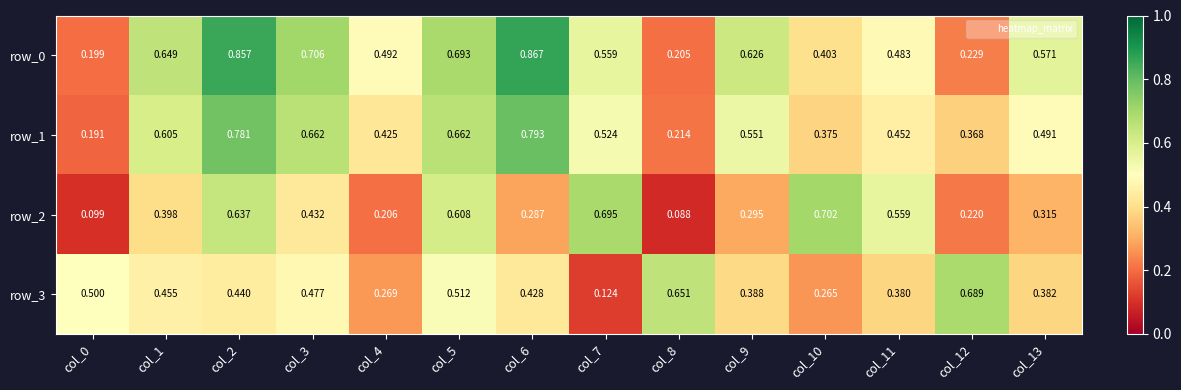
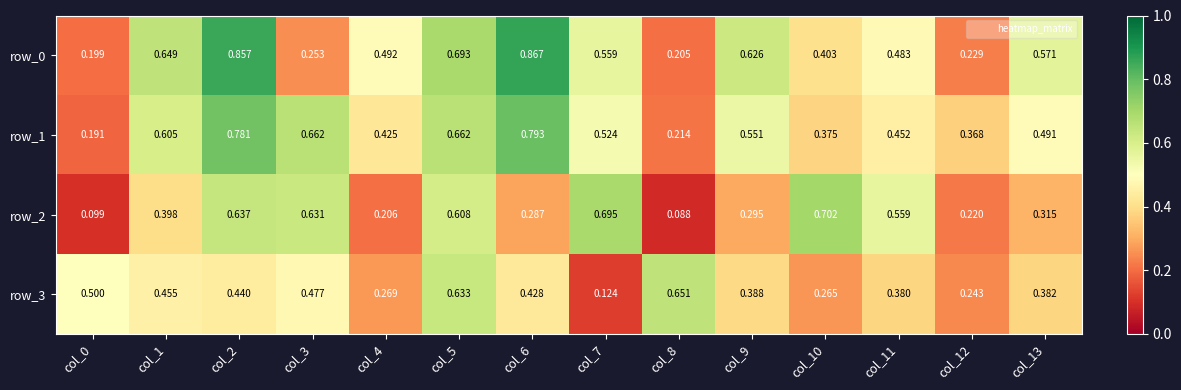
  {
    "row_0": {
      "col_0": 0.199,
      "col_1": 0.649,
      "col_2": 0.857,
-     "col_3": 0.706,
+     "col_3": 0.253,
      "col_4": 0.492,
      "col_5": 0.693,
      "col_6": 0.867,
      "col_7": 0.559,
      "col_8": 0.205,
      "col_9": 0.626,
      "col_10": 0.403,
      "col_11": 0.483,
      "col_12": 0.229,
      "col_13": 0.571
    },
    "row_1": {
      "col_0": 0.191,
      "col_1": 0.605,
      "col_2": 0.781,
      "col_3": 0.662,
      "col_4": 0.425,
      "col_5": 0.662,
      "col_6": 0.793,
      "col_7": 0.524,
      "col_8": 0.214,
      "col_9": 0.551,
      "col_10": 0.375,
      "col_11": 0.452,
      "col_12": 0.368,
      "col_13": 0.491
    },
    "row_2": {
      "col_0": 0.099,
      "col_1": 0.398,
      "col_2": 0.637,
-     "col_3": 0.432,
+     "col_3": 0.631,
      "col_4": 0.206,
      "col_5": 0.608,
      "col_6": 0.287,
      "col_7": 0.695,
      "col_8": 0.088,
      "col_9": 0.295,
      "col_10": 0.702,
      "col_11": 0.559,
      "col_12": 0.220,
      "col_13": 0.315
    },
    "row_3": {
      "col_0": 0.500,
      "col_1": 0.455,
      "col_2": 0.440,
      "col_3": 0.477,
      "col_4": 0.269,
-     "col_5": 0.512,
+     "col_5": 0.633,
      "col_6": 0.428,
      "col_7": 0.124,
      "col_8": 0.651,
      "col_9": 0.388,
      "col_10": 0.265,
      "col_11": 0.380,
-     "col_12": 0.689,
+     "col_12": 0.243,
      "col_13": 0.382
    }
  }
